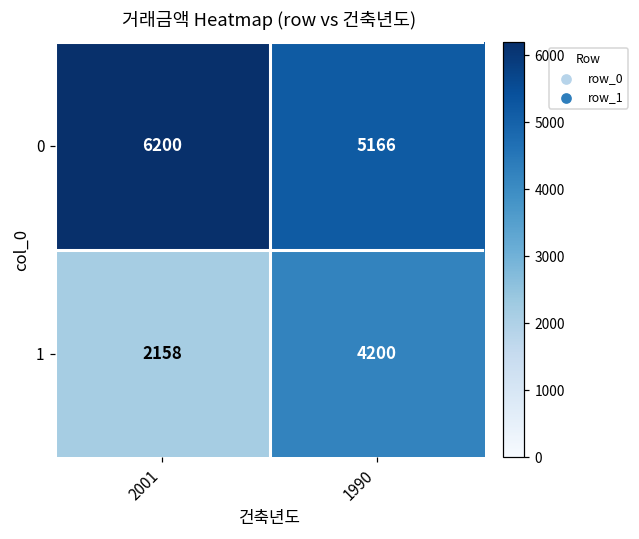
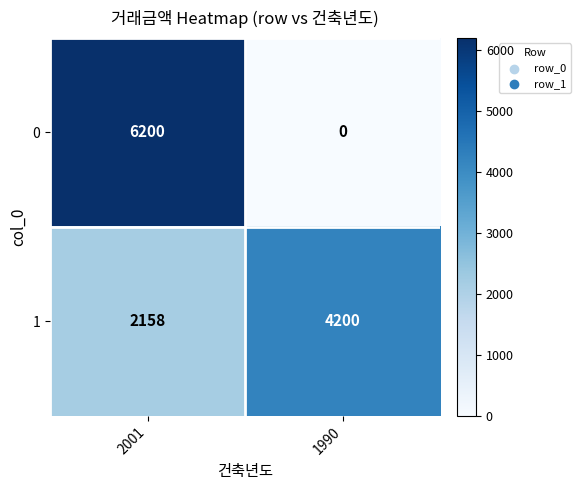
  {
    "0": {
      "2001": 6200,
-     "1990": 5166
+     "1990": 0
    },
    "1": {
      "2001": 2158,
      "1990": 4200
    }
  }
